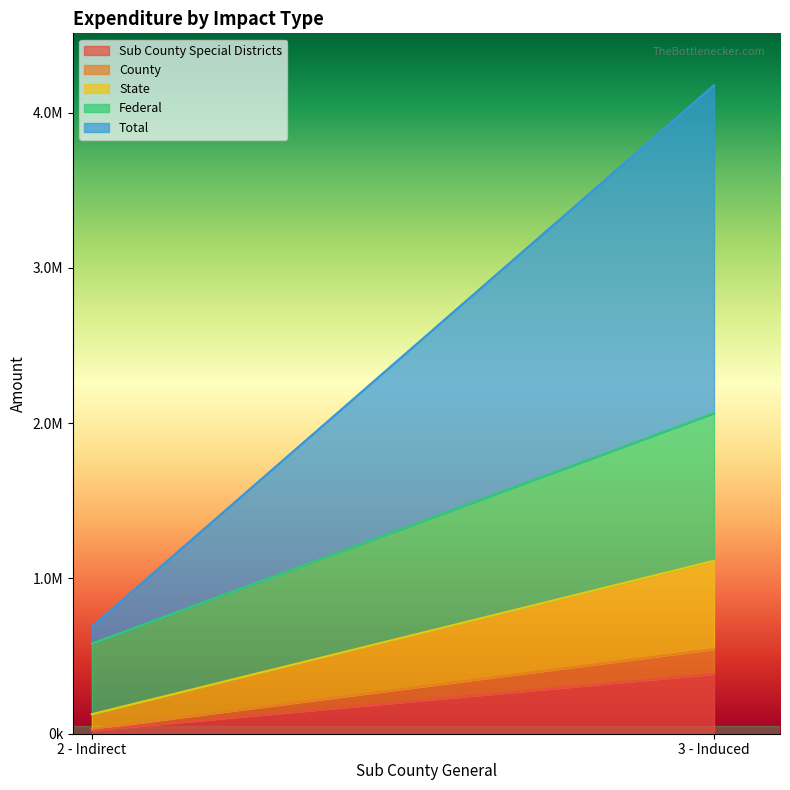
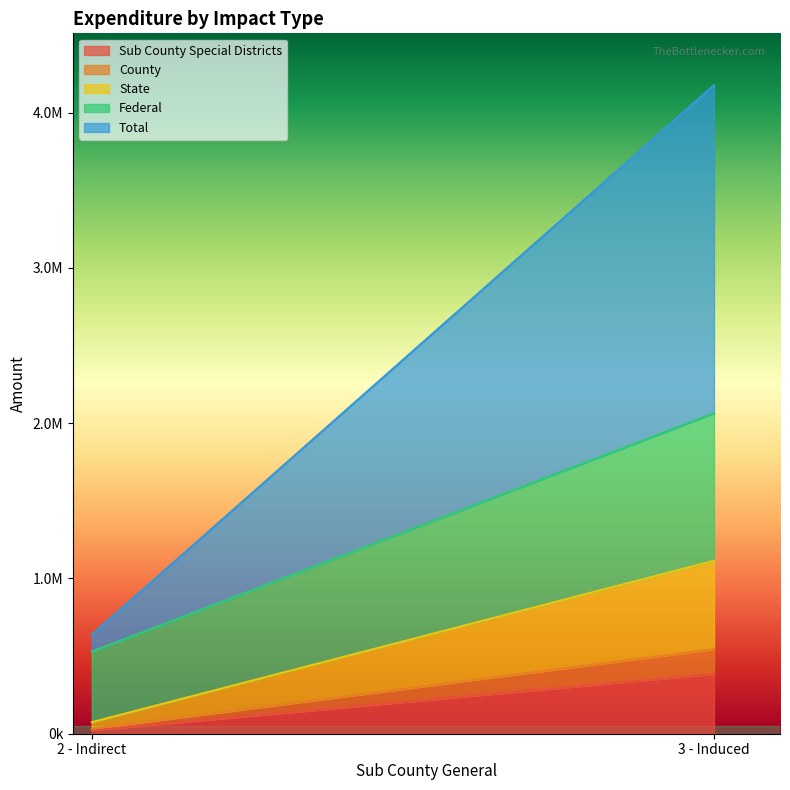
  {
    "State": {
-     "2 - Indirect": 90000,
+     "2 - Indirect": 40000,
      "3 - Induced": 570000
    },
    "Federal": {
      "2 - Indirect": 450000,
      "3 - Induced": 950000
    },
    "Total": {
      "2 - Indirect": 110000,
      "3 - Induced": 2110000
    }
  }
